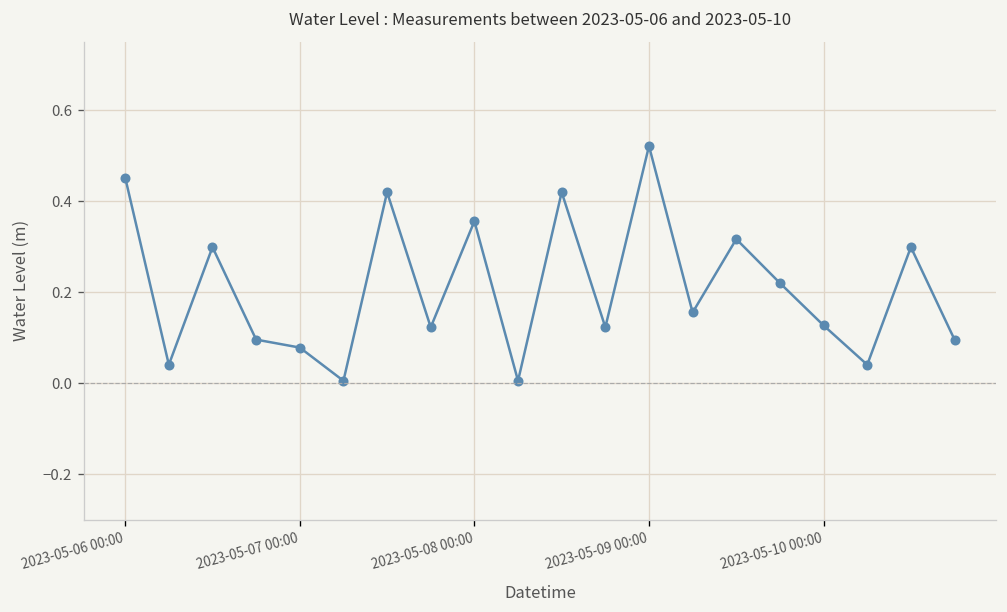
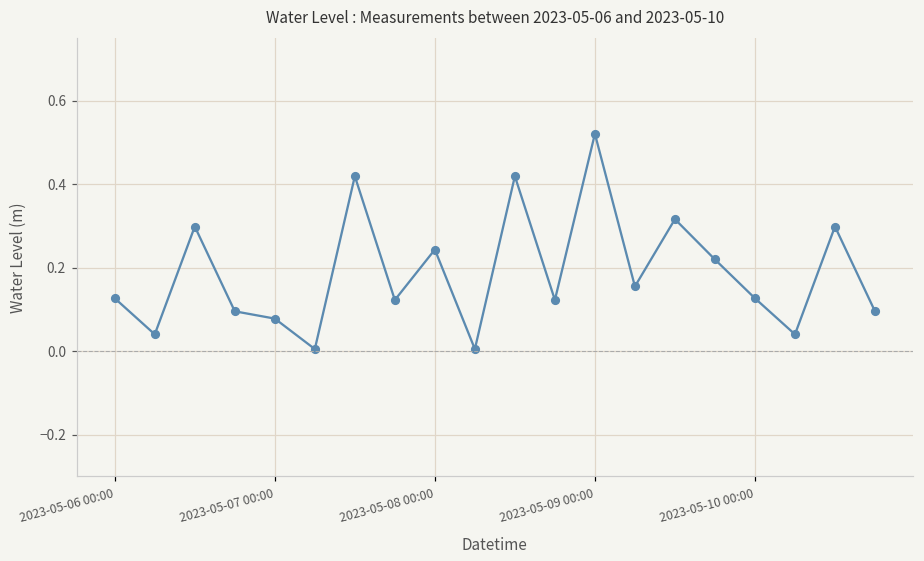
  {
-   "2023-05-06 00:00": 0.45,
+   "2023-05-06 00:00": 0.13,
    "2023-05-07 00:00": 0.08,
-   "2023-05-08 00:00": 0.36,
+   "2023-05-08 00:00": 0.24,
    "2023-05-09 00:00": 0.52,
    "2023-05-10 00:00": 0.13
  }
